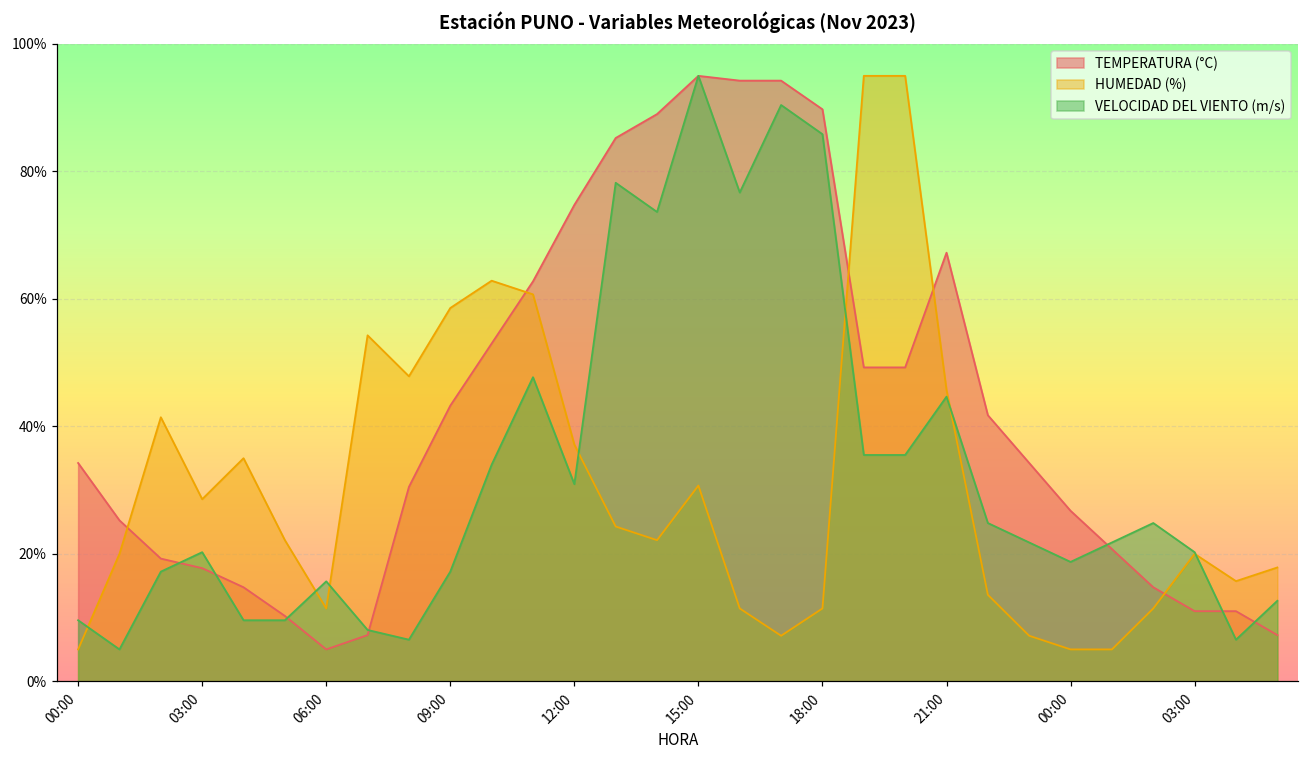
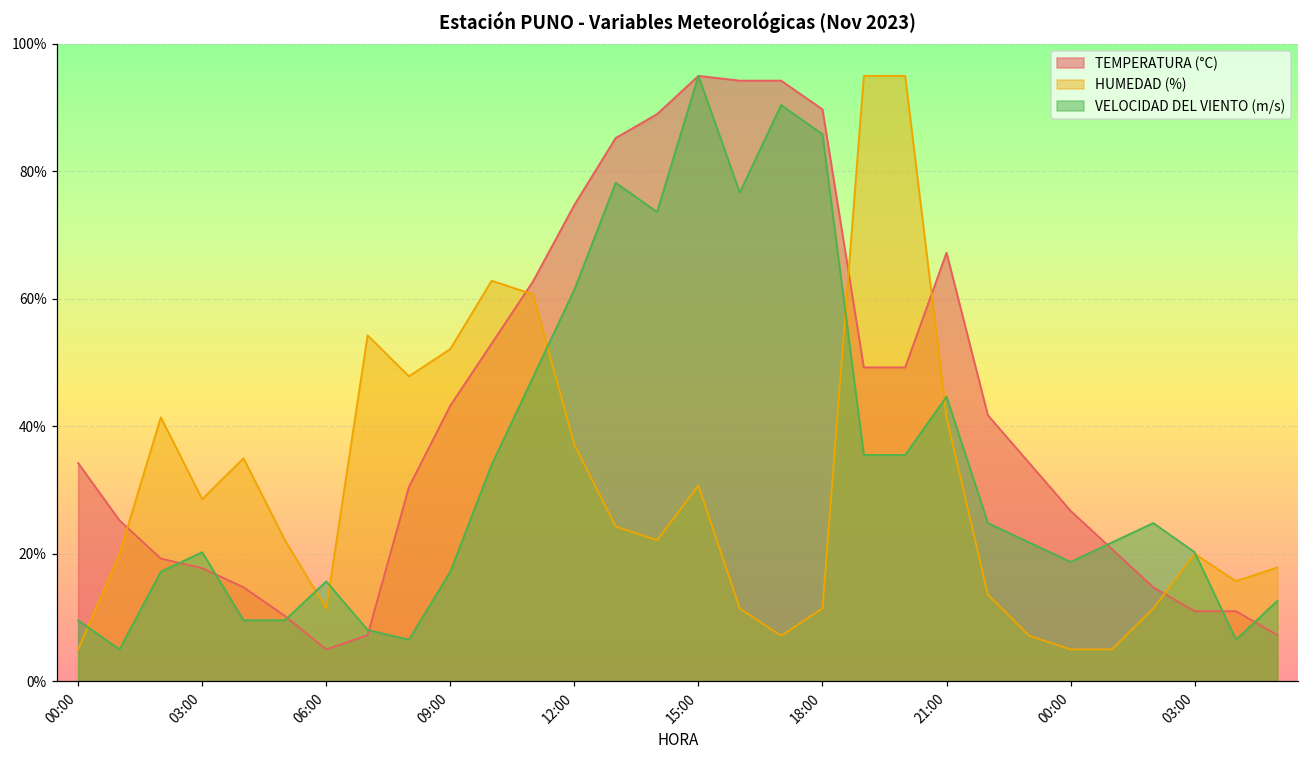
  {
    "TEMPERATURA (°C)": {
      "06:00": "5%",
      "09:00": "43%",
      "12:00": "75%",
      "18:00": "90%",
      "21:00": "67%"
    },
    "HUMEDAD (%)": {
      "06:00": "11%",
-     "09:00": "59%",
+     "09:00": "52%",
      "12:00": "37%",
      "15:00": "31%",
      "18:00": "11%",
-     "21:00": "46%"
+     "21:00": "41%"
    },
    "VELOCIDAD DEL VIENTO (m/s)": {
      "06:00": "16%",
      "09:00": "17%",
-     "12:00": "31%",
+     "12:00": "61%",
      "18:00": "86%",
      "21:00": "45%"
    }
  }
